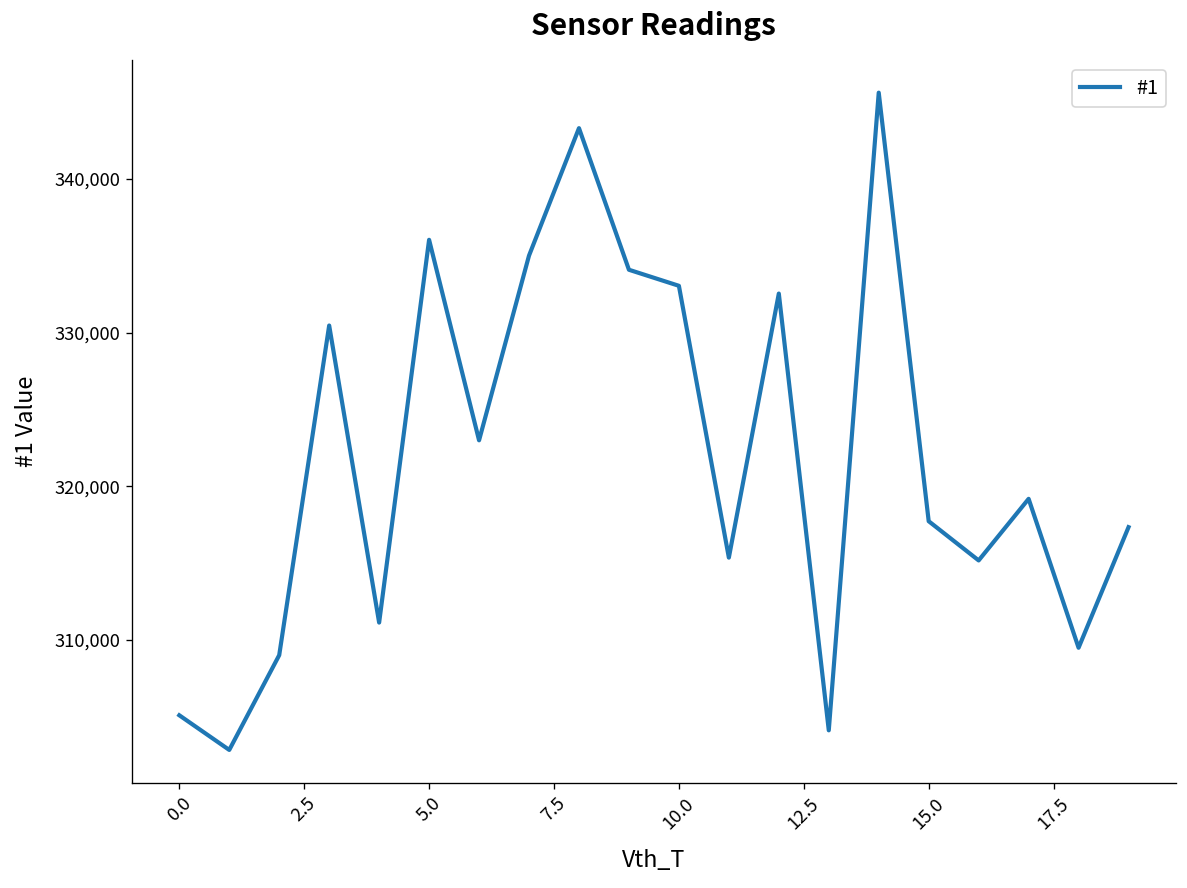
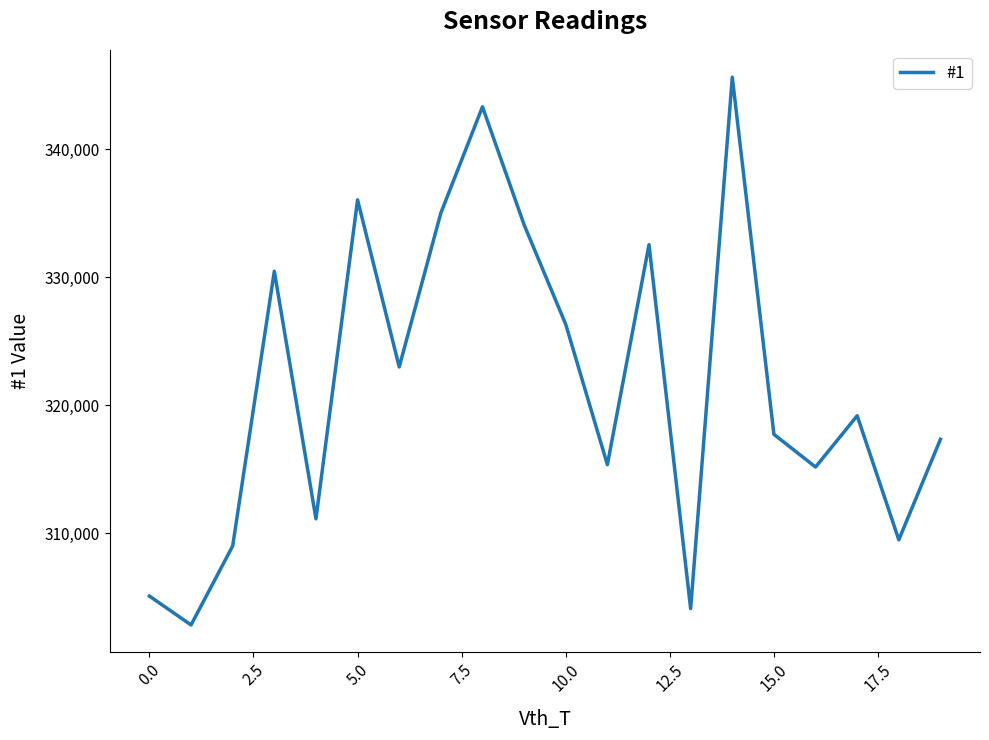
  {
    "0.0": "305,100",
    "5.0": "336,000",
-   "10.0": "333,100",
+   "10.0": "326,300",
    "15.0": "317,700"
  }
